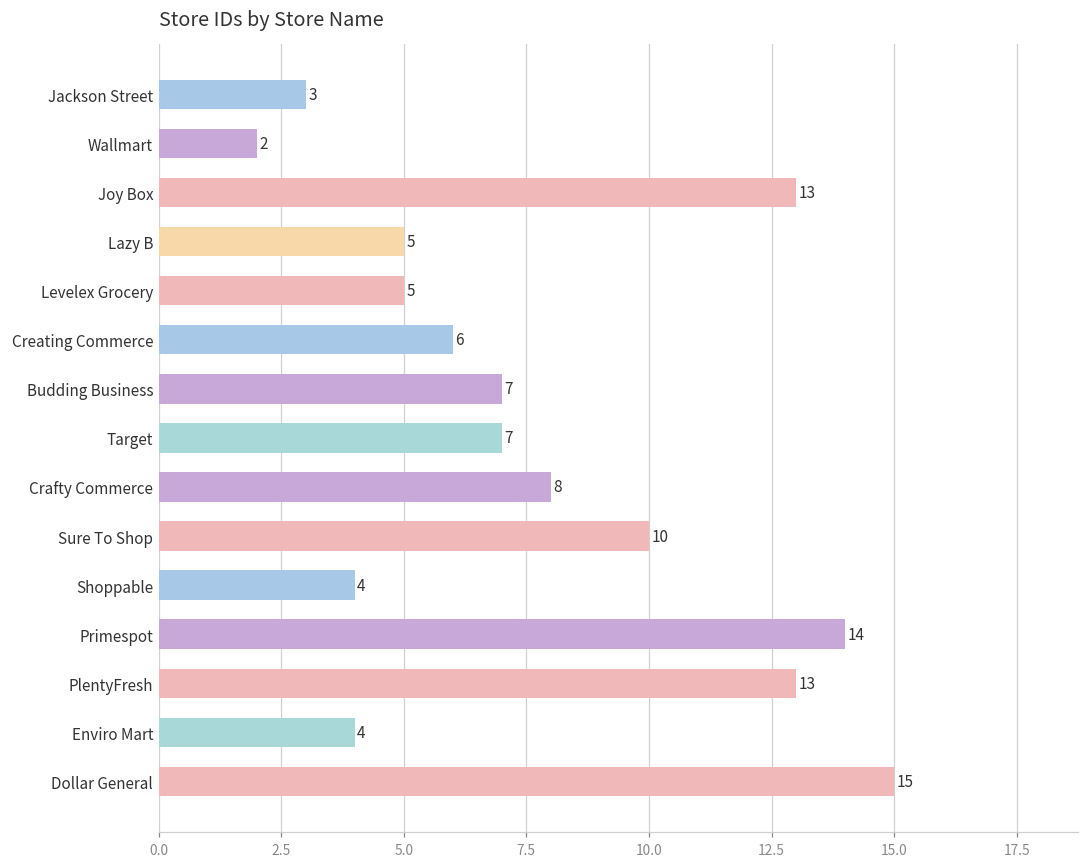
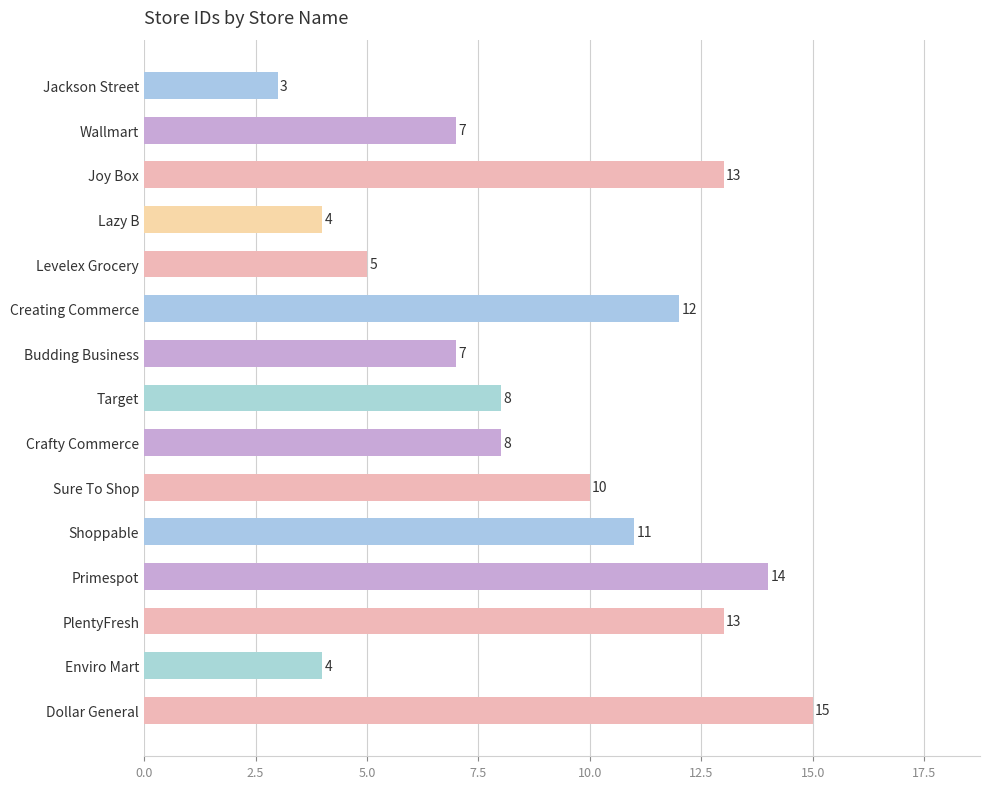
  {
    "Jackson Street": 3,
-   "Wallmart": 2,
+   "Wallmart": 7,
    "Joy Box": 13,
-   "Lazy B": 5,
+   "Lazy B": 4,
    "Levelex Grocery": 5,
-   "Creating Commerce": 6,
+   "Creating Commerce": 12,
    "Budding Business": 7,
-   "Target": 7,
+   "Target": 8,
    "Crafty Commerce": 8,
    "Sure To Shop": 10,
-   "Shoppable": 4,
+   "Shoppable": 11,
    "Primespot": 14,
    "PlentyFresh": 13,
    "Enviro Mart": 4,
    "Dollar General": 15
  }
